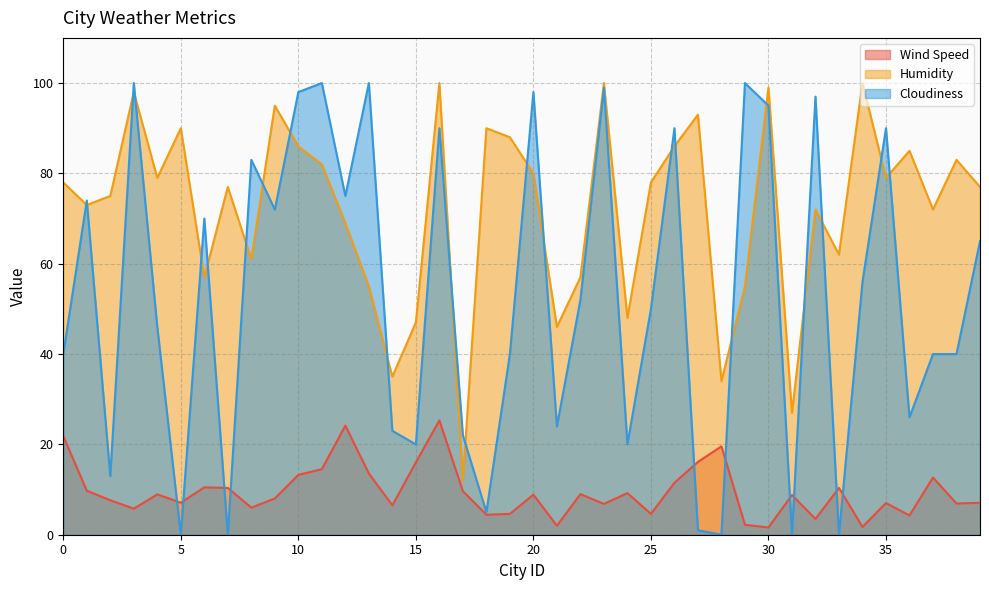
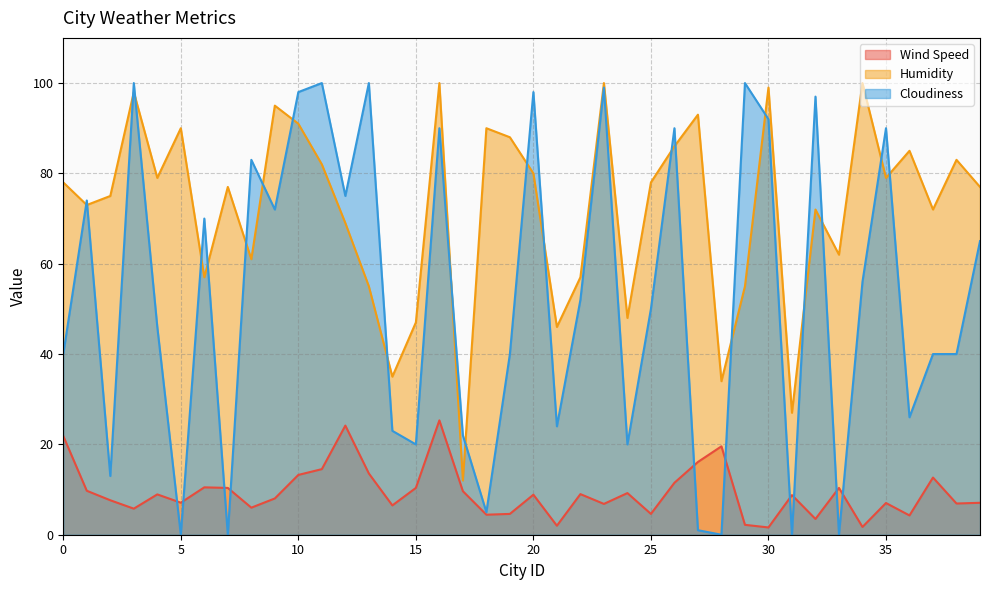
  {
    "Wind Speed": {
      "0": 22,
      "5": 7,
      "10": 13,
-     "15": 16,
+     "15": 10,
      "20": 9,
      "25": 5,
      "30": 2,
      "35": 7
    },
    "Humidity": {
      "0": 78,
      "5": 90,
-     "10": 86,
+     "10": 91,
      "15": 47,
      "20": 80,
      "25": 78,
      "30": 99,
      "35": 79
    },
    "Cloudiness": {
      "0": 40,
      "5": 0,
      "10": 98,
      "15": 20,
      "20": 98,
      "25": 50,
-     "30": 95,
+     "30": 92,
      "35": 90
    }
  }
